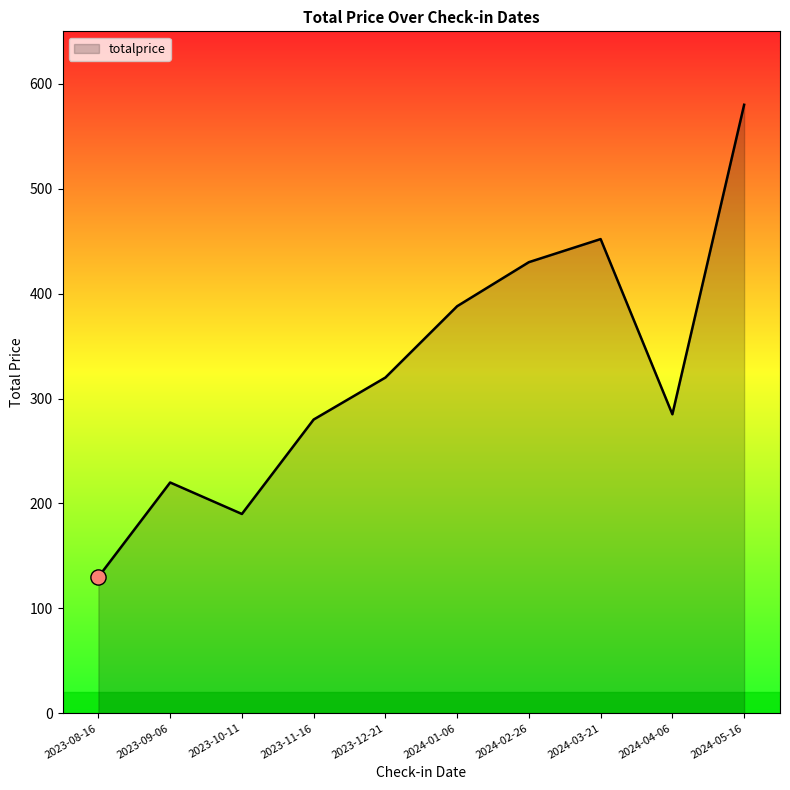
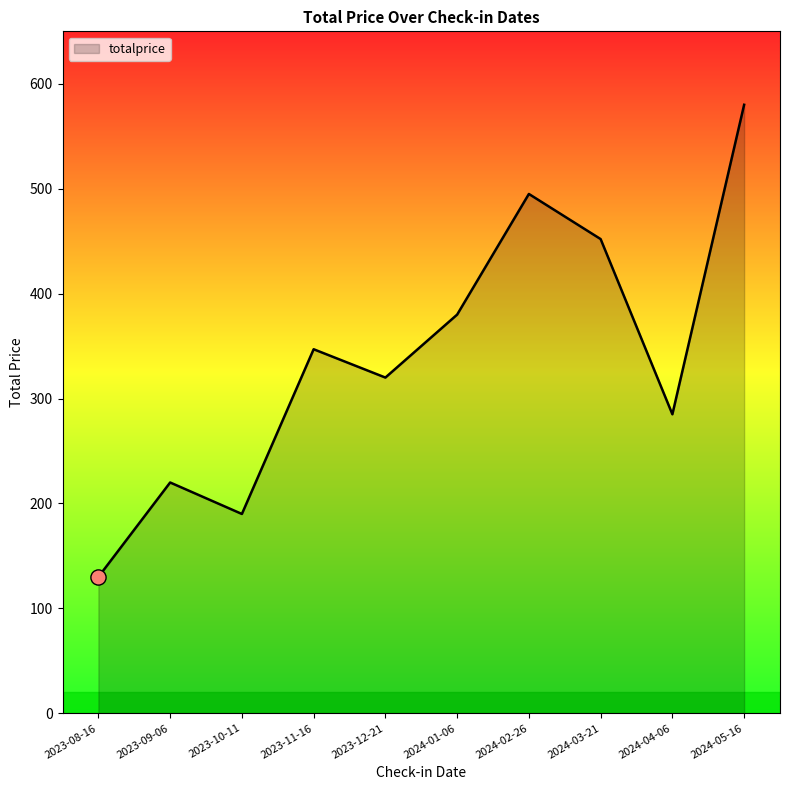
  {
    "totalprice": {
      "2023-09-06": 220,
      "2023-10-11": 190,
-     "2023-11-16": 280,
+     "2023-11-16": 347,
      "2023-12-21": 320,
-     "2024-01-06": 388,
-     "2024-02-26": 430,
+     "2024-01-06": 380,
+     "2024-02-26": 495,
      "2024-03-21": 452,
      "2024-04-06": 285,
      "2024-05-16": 580
    }
  }
